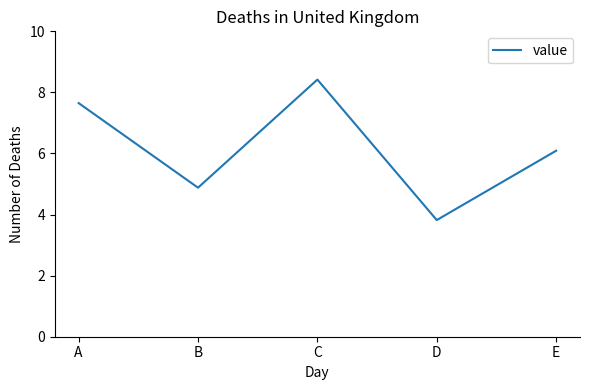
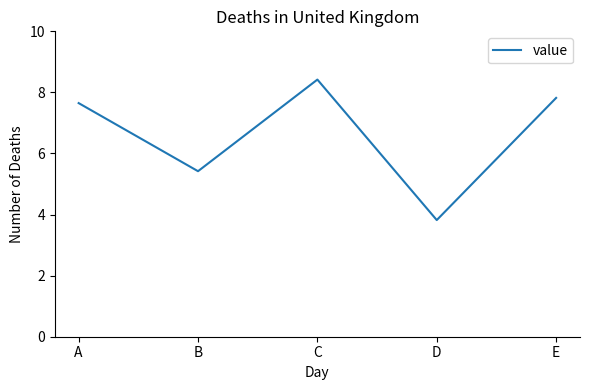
  {
    "A": 7.7,
-   "B": 4.9,
+   "B": 5.4,
    "C": 8.4,
    "D": 3.8,
-   "E": 6.1
+   "E": 7.8
  }
